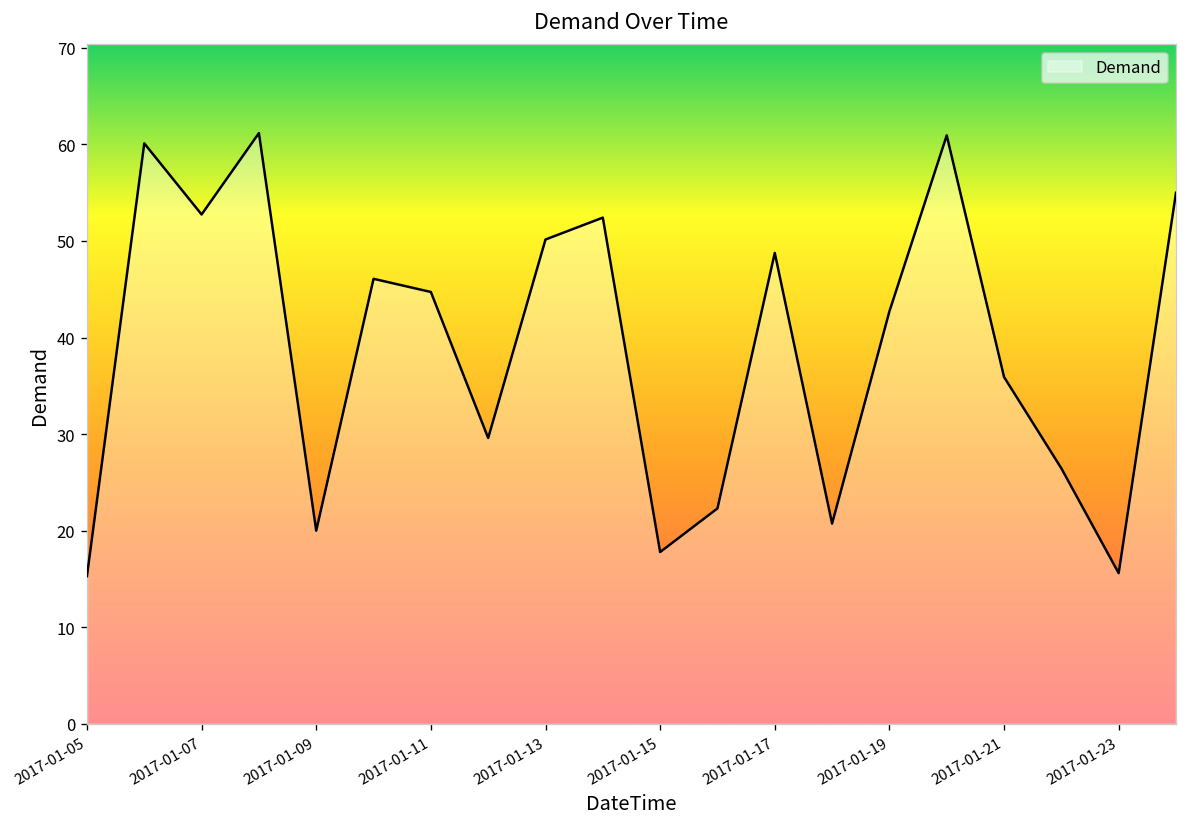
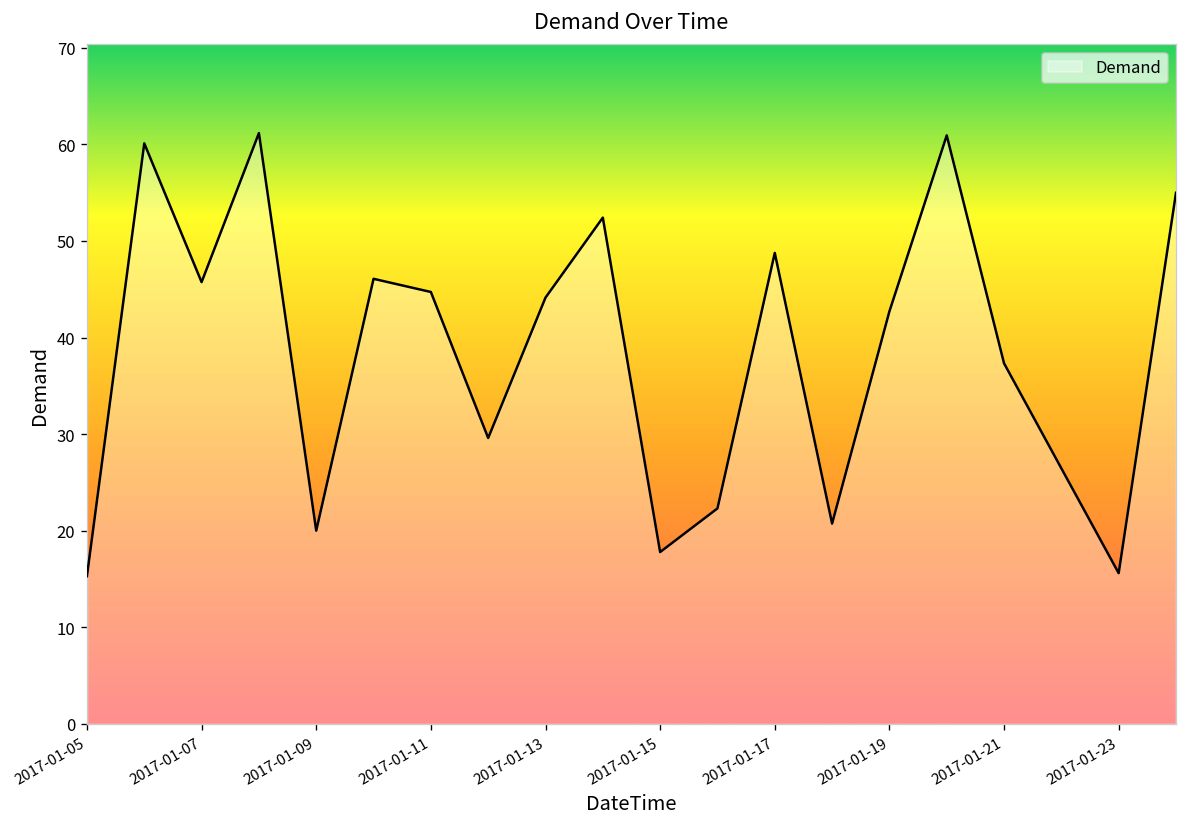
  {
    "2017-01-05": 15,
-   "2017-01-07": 53,
+   "2017-01-07": 46,
    "2017-01-09": 20,
    "2017-01-11": 45,
-   "2017-01-13": 50,
+   "2017-01-13": 44,
    "2017-01-15": 18,
    "2017-01-17": 49,
    "2017-01-19": 43,
-   "2017-01-21": 36,
+   "2017-01-21": 37,
    "2017-01-23": 16
  }
